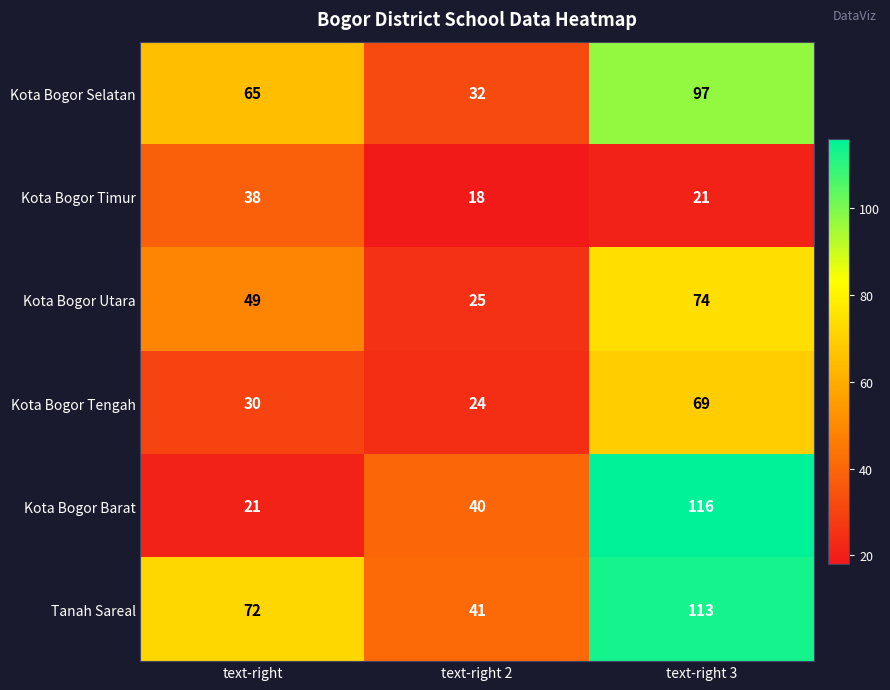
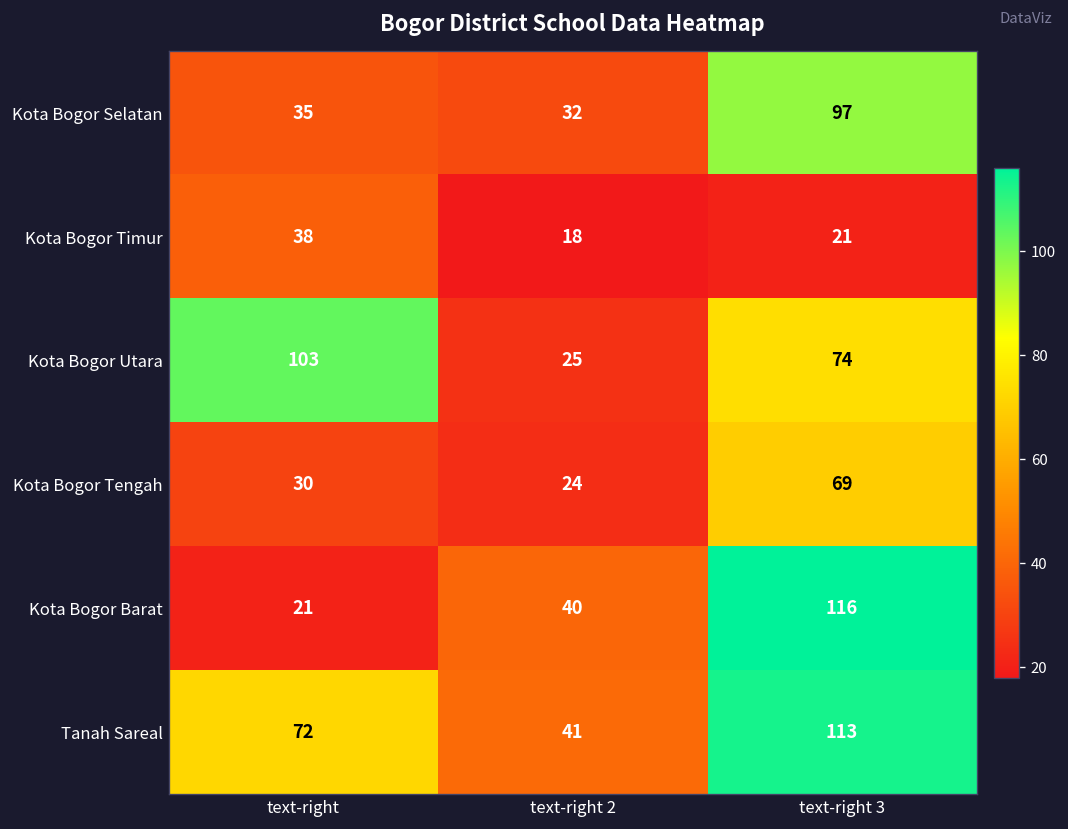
  {
    "Kota Bogor Selatan": {
-     "text-right": 65,
+     "text-right": 35,
      "text-right 2": 32,
      "text-right 3": 97
    },
    "Kota Bogor Timur": {
      "text-right": 38,
      "text-right 2": 18,
      "text-right 3": 21
    },
    "Kota Bogor Utara": {
-     "text-right": 49,
+     "text-right": 103,
      "text-right 2": 25,
      "text-right 3": 74
    },
    "Kota Bogor Tengah": {
      "text-right": 30,
      "text-right 2": 24,
      "text-right 3": 69
    },
    "Kota Bogor Barat": {
      "text-right": 21,
      "text-right 2": 40,
      "text-right 3": 116
    },
    "Tanah Sareal": {
      "text-right": 72,
      "text-right 2": 41,
      "text-right 3": 113
    }
  }
